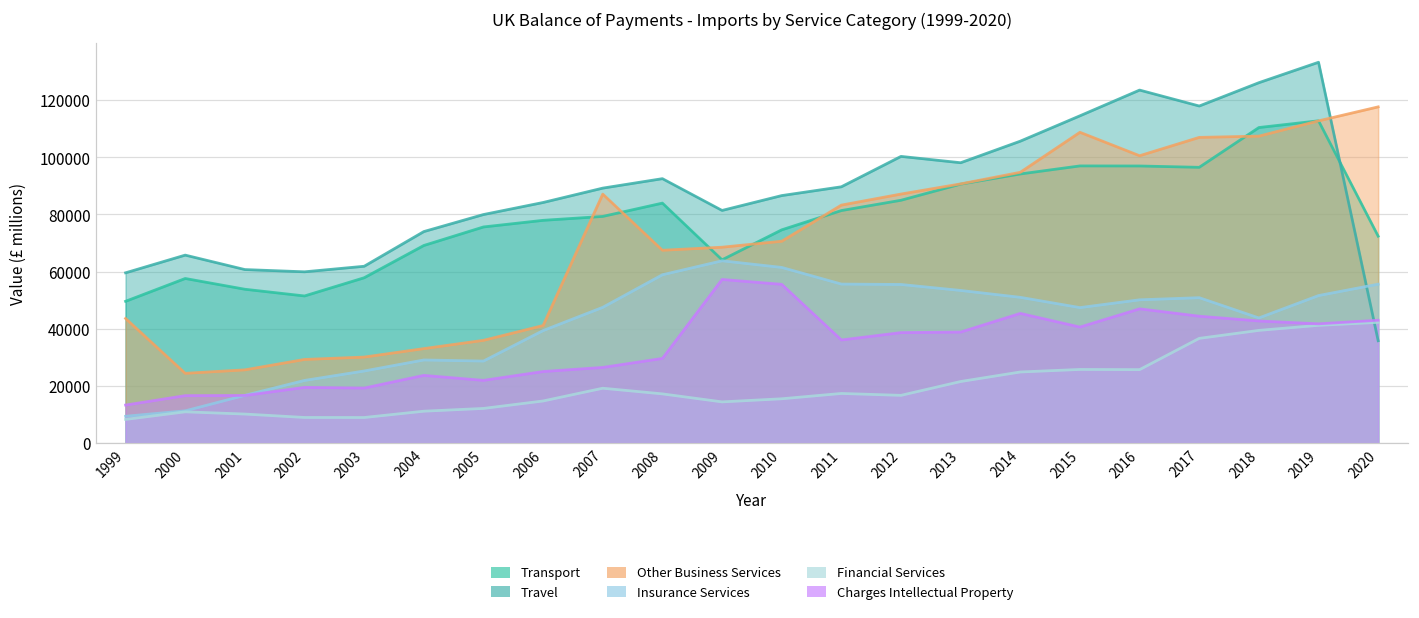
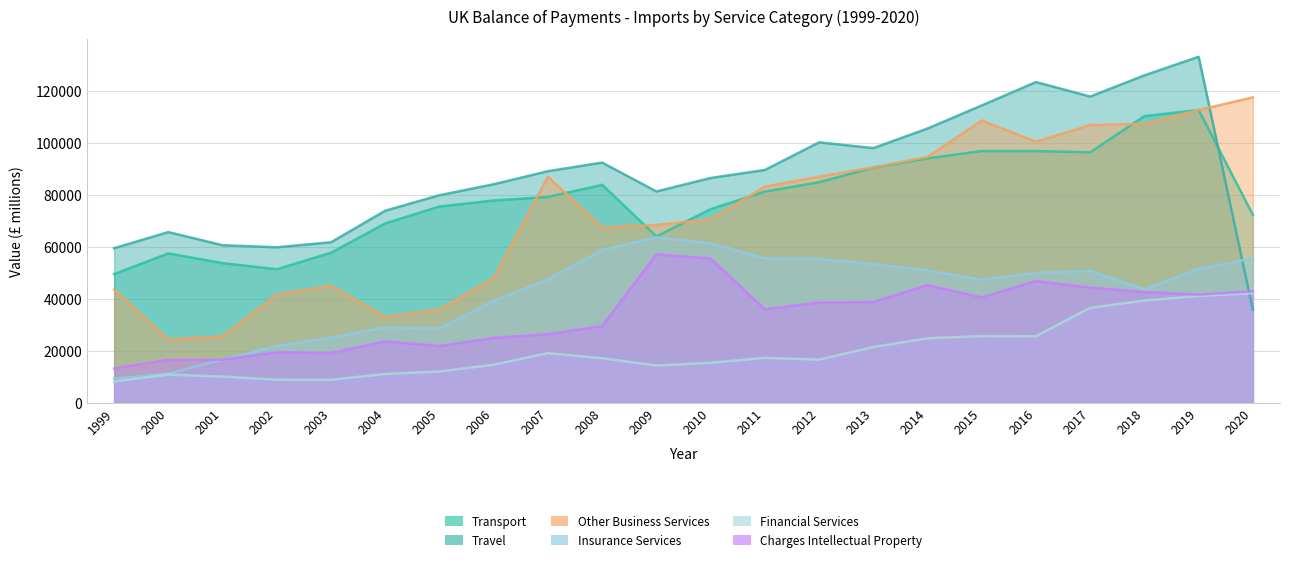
  {
    "Other Business Services": {
      "1999": 44000,
      "2000": 24000,
      "2001": 26000,
-     "2002": 29000,
-     "2003": 30000,
+     "2002": 42000,
+     "2003": 45000,
      "2004": 33000,
      "2005": 36000,
-     "2006": 41000,
+     "2006": 48000,
      "2007": 87000,
      "2008": 67000,
      "2009": 69000,
      "2010": 71000,
      "2011": 83000,
      "2012": 87000,
      "2015": 109000,
      "2016": 101000,
      "2017": 107000,
      "2018": 107000,
      "2020": 118000
    },
    "Charges Intellectual Property": {
      "1999": 13000,
      "2000": 17000,
      "2002": 19000,
      "2003": 19000,
      "2004": 24000,
      "2005": 22000,
      "2006": 25000,
      "2007": 26000,
      "2008": 30000,
      "2009": 57000,
      "2010": 56000,
      "2011": 36000,
      "2012": 39000,
      "2013": 39000,
      "2014": 45000,
      "2015": 41000,
      "2016": 47000,
      "2017": 44000,
      "2018": 43000
    }
  }
